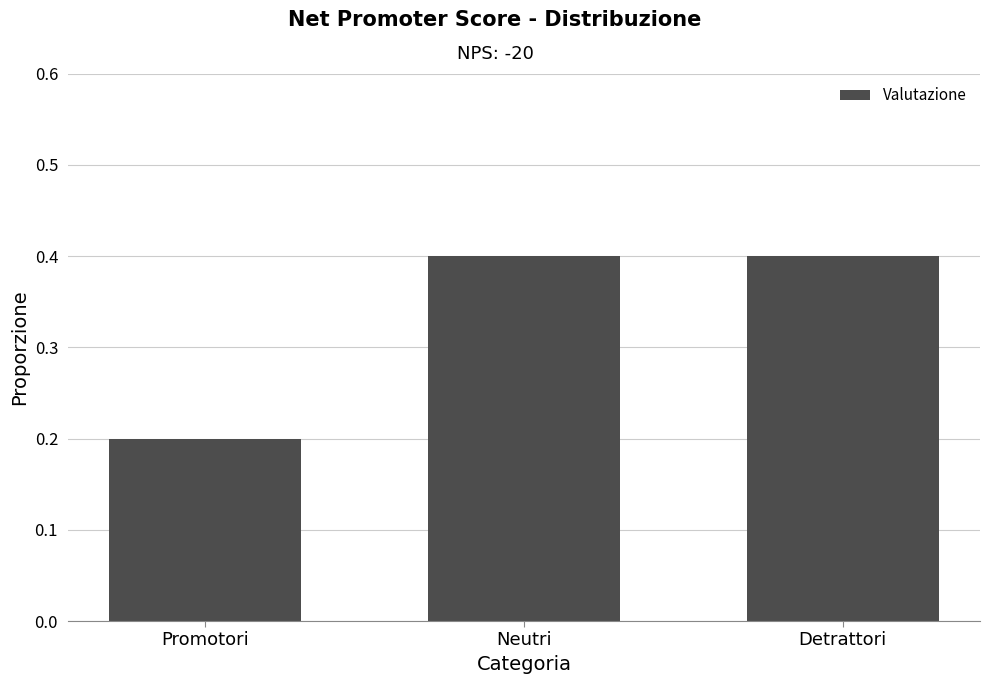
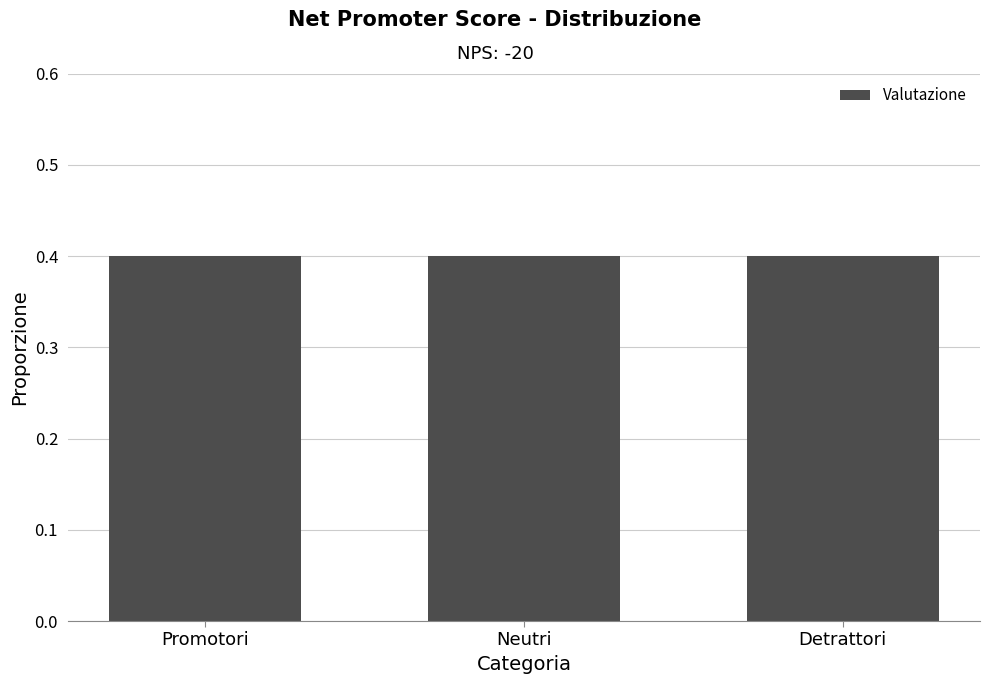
  {
-   "Promotori": 0.2,
+   "Promotori": 0.4,
    "Neutri": 0.4,
    "Detrattori": 0.4
  }
